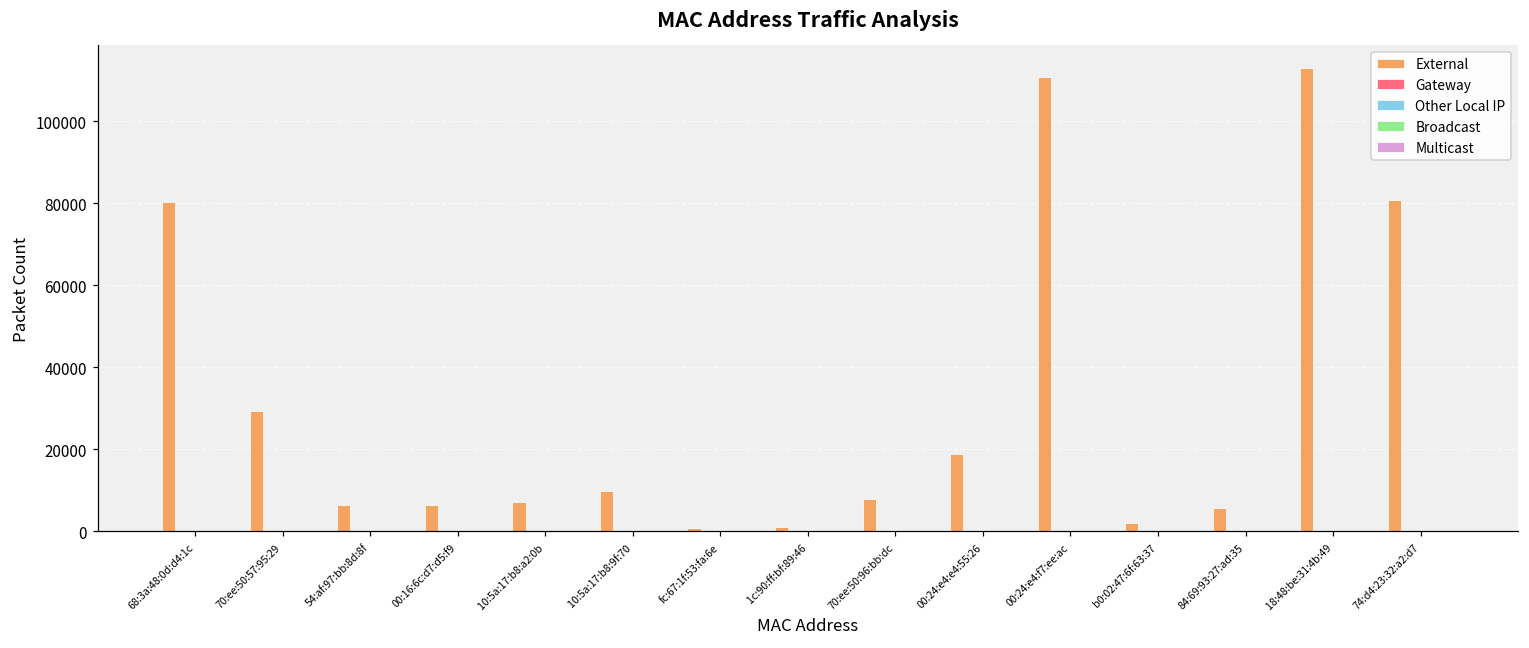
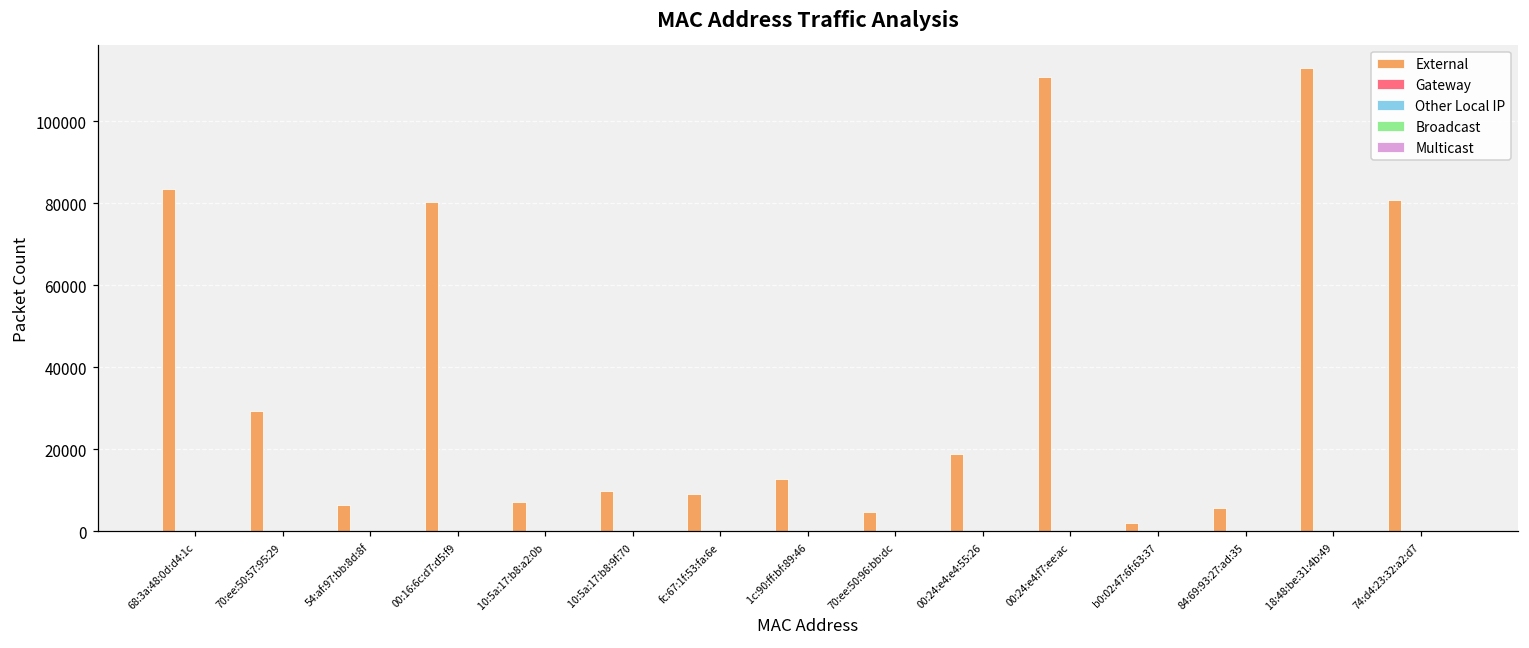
  {
    "External": {
-     "68:3a:48:0d:d4:1c": 80000,
+     "68:3a:48:0d:d4:1c": 83000,
      "70:ee:50:57:95:29": 29000,
      "54:af:97:bb:8d:8f": 6000,
-     "00:16:6c:d7:d5:f9": 6000,
+     "00:16:6c:d7:d5:f9": 80000,
      "10:5a:17:b8:a2:0b": 7000,
      "10:5a:17:b8:9f:70": 10000,
-     "fc:67:1f:53:fa:6e": 1000,
-     "1c:90:ff:bf:89:46": 1000,
-     "70:ee:50:96:bb:dc": 8000,
+     "fc:67:1f:53:fa:6e": 9000,
+     "1c:90:ff:bf:89:46": 13000,
+     "70:ee:50:96:bb:dc": 5000,
      "00:24:e4:e4:55:26": 19000,
      "00:24:e4:f7:ee:ac": 111000,
      "b0:02:47:6f:63:37": 2000,
      "84:69:93:27:ad:35": 6000,
      "18:48:be:31:4b:49": 113000,
      "74:d4:23:32:a2:d7": 81000
    },
    "Gateway": {
      "68:3a:48:0d:d4:1c": 0,
      "70:ee:50:57:95:29": 0,
      "54:af:97:bb:8d:8f": 0,
      "00:16:6c:d7:d5:f9": 0,
      "10:5a:17:b8:a2:0b": 0,
      "10:5a:17:b8:9f:70": 0,
      "fc:67:1f:53:fa:6e": 0,
      "1c:90:ff:bf:89:46": 0,
      "70:ee:50:96:bb:dc": 0,
      "00:24:e4:e4:55:26": 0,
      "00:24:e4:f7:ee:ac": 0,
      "b0:02:47:6f:63:37": 0,
      "84:69:93:27:ad:35": 0,
      "18:48:be:31:4b:49": 0,
      "74:d4:23:32:a2:d7": 0
    },
    "Other Local IP": {
      "68:3a:48:0d:d4:1c": 0,
      "70:ee:50:57:95:29": 0,
      "54:af:97:bb:8d:8f": 0,
      "00:16:6c:d7:d5:f9": 0,
      "10:5a:17:b8:a2:0b": 0,
      "10:5a:17:b8:9f:70": 0,
      "fc:67:1f:53:fa:6e": 0,
      "1c:90:ff:bf:89:46": 0,
      "70:ee:50:96:bb:dc": 0,
      "00:24:e4:e4:55:26": 0,
      "00:24:e4:f7:ee:ac": 0,
      "b0:02:47:6f:63:37": 0,
      "84:69:93:27:ad:35": 0,
      "18:48:be:31:4b:49": 0,
      "74:d4:23:32:a2:d7": 0
    },
    "Broadcast": {
      "68:3a:48:0d:d4:1c": 0,
      "70:ee:50:57:95:29": 0,
      "54:af:97:bb:8d:8f": 0,
      "00:16:6c:d7:d5:f9": 0,
      "10:5a:17:b8:a2:0b": 0,
      "10:5a:17:b8:9f:70": 0,
      "fc:67:1f:53:fa:6e": 0,
      "1c:90:ff:bf:89:46": 0,
      "70:ee:50:96:bb:dc": 0,
      "00:24:e4:e4:55:26": 0,
      "00:24:e4:f7:ee:ac": 0,
      "b0:02:47:6f:63:37": 0,
      "84:69:93:27:ad:35": 0,
      "18:48:be:31:4b:49": 0,
      "74:d4:23:32:a2:d7": 0
    },
    "Multicast": {
      "68:3a:48:0d:d4:1c": 0,
      "70:ee:50:57:95:29": 0,
      "54:af:97:bb:8d:8f": 0,
      "00:16:6c:d7:d5:f9": 0,
      "10:5a:17:b8:a2:0b": 0,
      "10:5a:17:b8:9f:70": 0,
      "fc:67:1f:53:fa:6e": 0,
      "1c:90:ff:bf:89:46": 0,
      "70:ee:50:96:bb:dc": 0,
      "00:24:e4:e4:55:26": 0,
      "00:24:e4:f7:ee:ac": 0,
      "b0:02:47:6f:63:37": 0,
      "84:69:93:27:ad:35": 0,
      "18:48:be:31:4b:49": 0,
      "74:d4:23:32:a2:d7": 0
    }
  }
